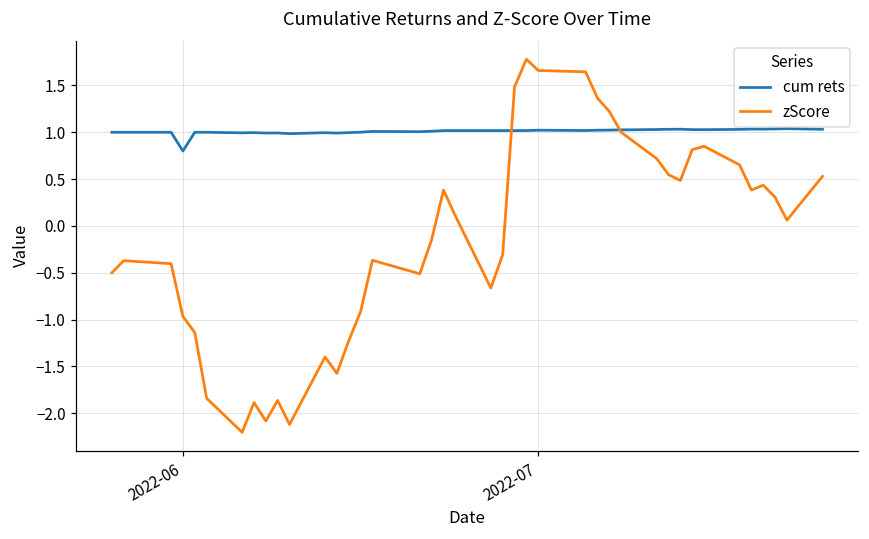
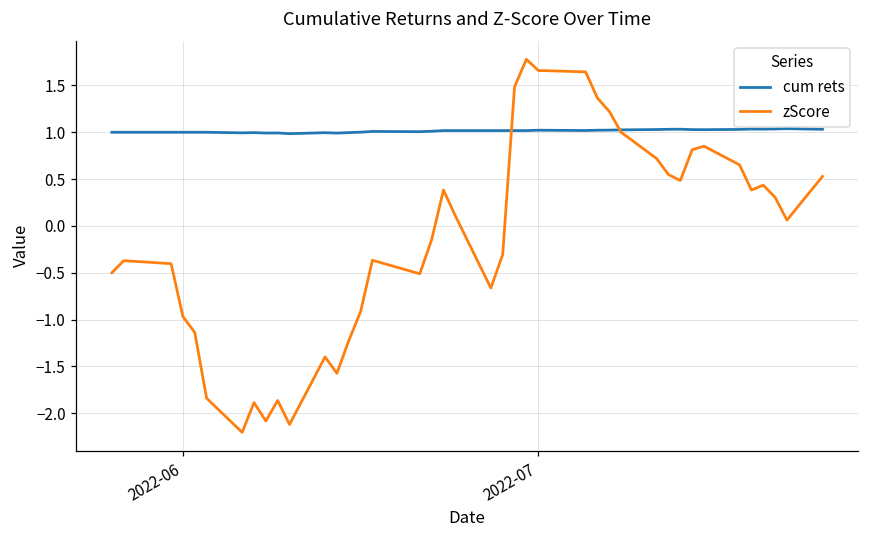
  {
    "cum rets": {
-     "2022-06": 0.8,
+     "2022-06": 1.0,
      "2022-07": 1.0
    },
    "zScore": {
      "2022-06": -1.0,
      "2022-07": 1.7
    }
  }
